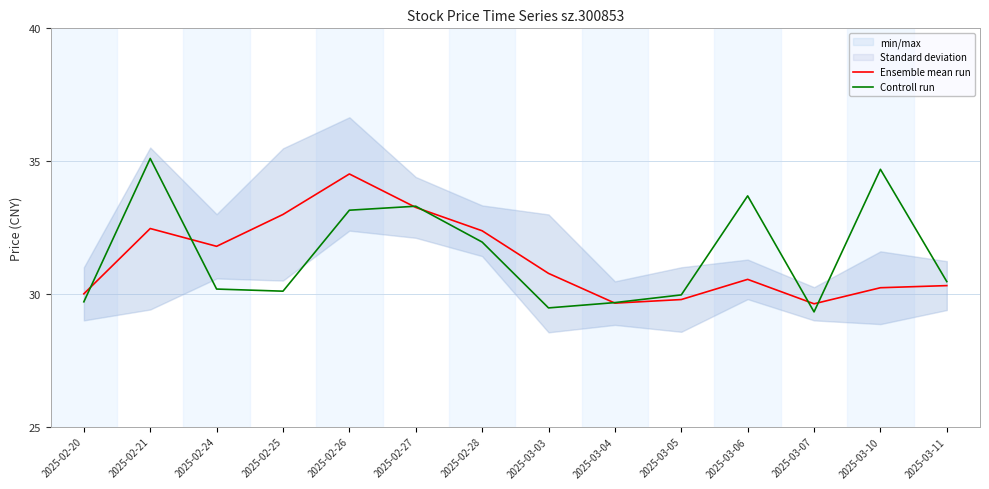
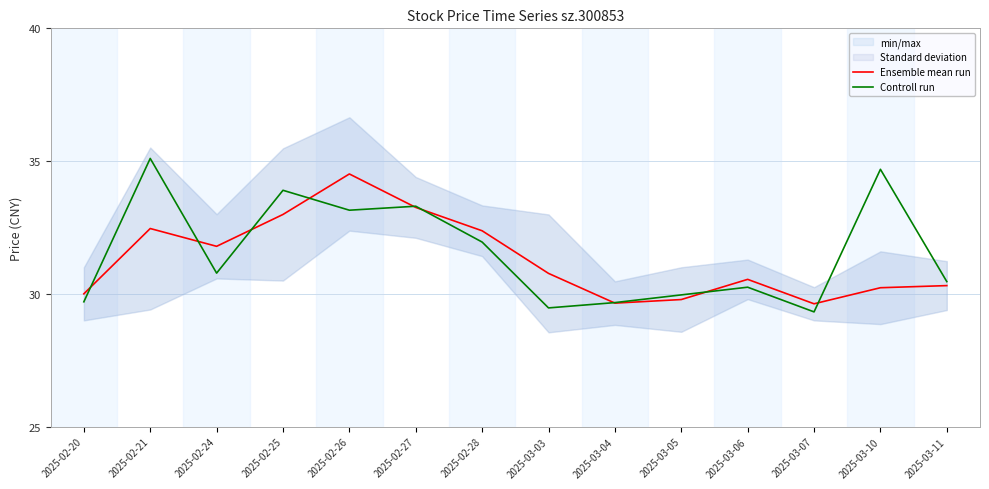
  {
    "Ensemble mean run": {
      "2025-02-20": 30.0,
      "2025-02-21": 32.5,
      "2025-02-24": 31.8,
      "2025-02-25": 33.0,
      "2025-02-26": 34.5,
      "2025-02-28": 32.4,
      "2025-03-03": 30.8,
      "2025-03-05": 29.8,
      "2025-03-06": 30.5,
      "2025-03-07": 29.6,
      "2025-03-10": 30.2,
      "2025-03-11": 30.3
    },
    "Controll run": {
      "2025-02-20": 29.7,
      "2025-02-21": 35.1,
-     "2025-02-24": 30.2,
-     "2025-02-25": 30.1,
+     "2025-02-24": 30.8,
+     "2025-02-25": 33.9,
      "2025-02-26": 33.2,
      "2025-02-28": 32.0,
      "2025-03-03": 29.5,
      "2025-03-05": 30.0,
-     "2025-03-06": 33.7,
+     "2025-03-06": 30.3,
      "2025-03-07": 29.3,
      "2025-03-10": 34.7,
      "2025-03-11": 30.5
    }
  }
